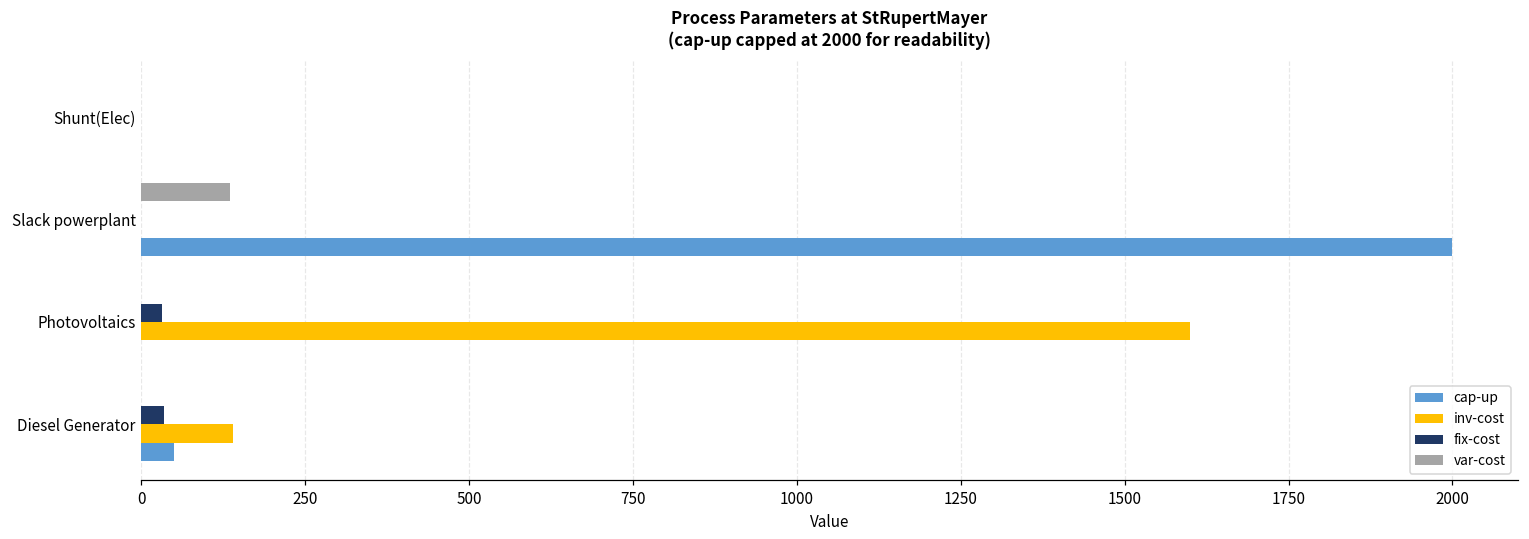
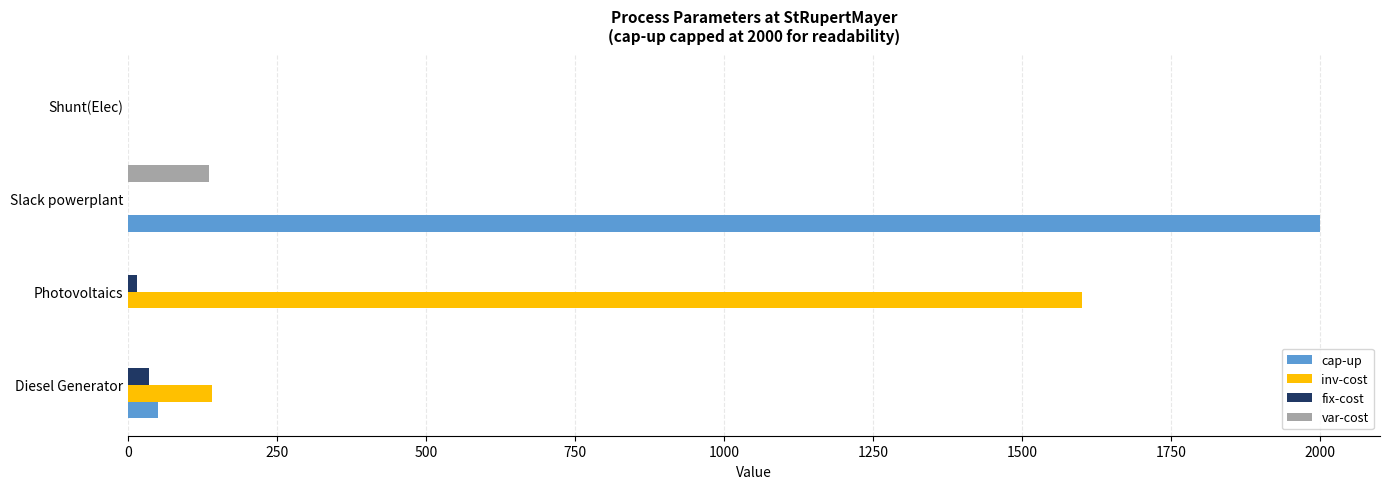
  {
    "cap-up": {
      "Shunt(Elec)": 0,
      "Slack powerplant": 2000,
      "Photovoltaics": 0,
      "Diesel Generator": 50
    },
    "inv-cost": {
      "Shunt(Elec)": 0,
      "Slack powerplant": 0,
      "Photovoltaics": 1600,
      "Diesel Generator": 140
    },
    "fix-cost": {
      "Shunt(Elec)": 0,
      "Slack powerplant": 0,
-     "Photovoltaics": 30,
+     "Photovoltaics": 10,
      "Diesel Generator": 30
    },
    "var-cost": {
      "Shunt(Elec)": 0,
      "Slack powerplant": 140,
      "Photovoltaics": 0
    }
  }
